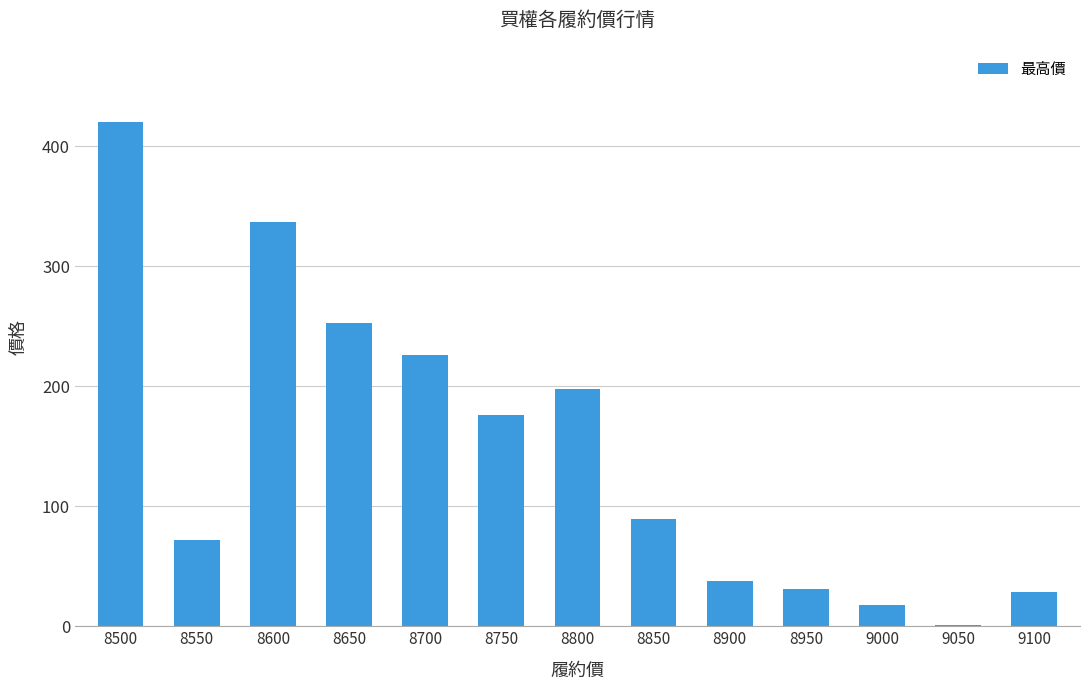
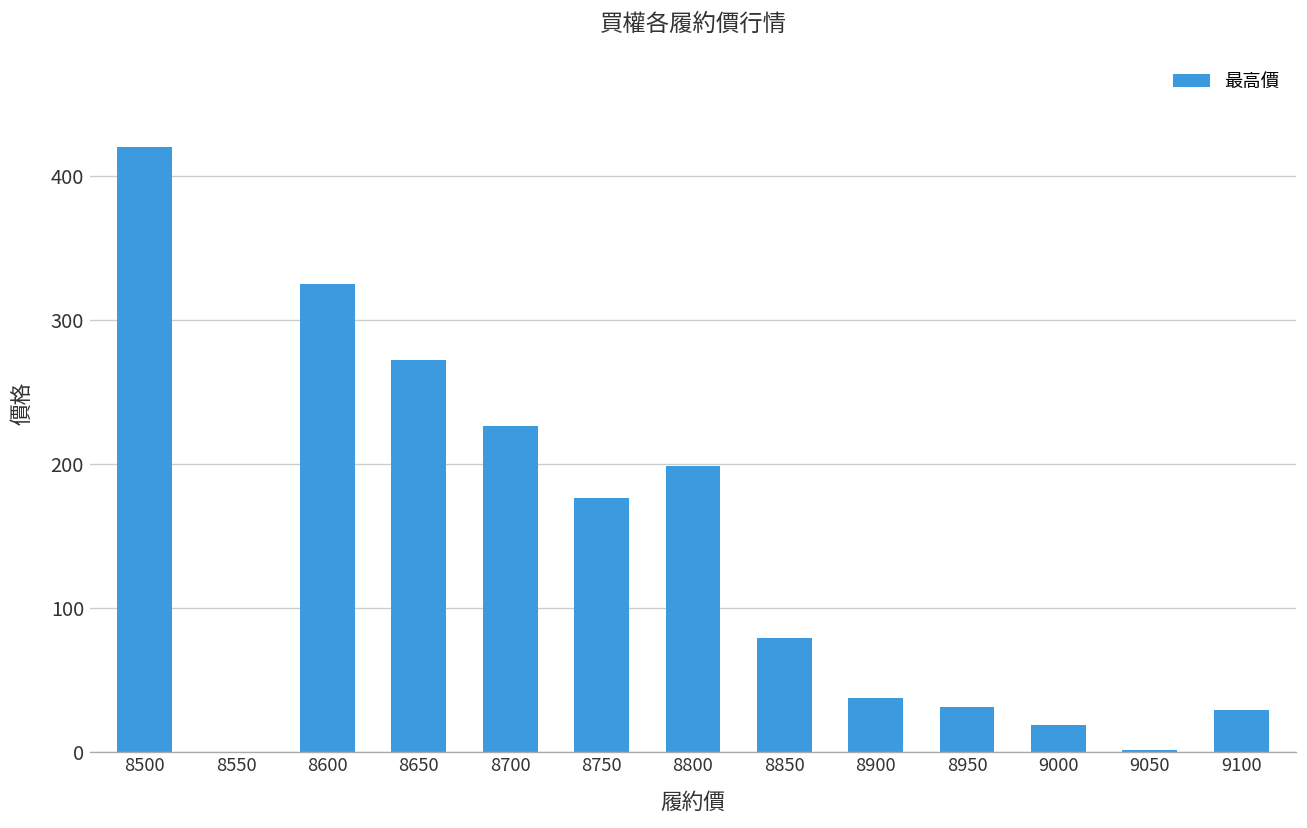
  {
    "8500": 420,
-   "8550": 72,
-   "8600": 337,
-   "8650": 253,
+   "8550": 0,
+   "8600": 325,
+   "8650": 272,
    "8700": 226,
    "8750": 176,
    "8800": 198,
-   "8850": 89,
+   "8850": 79,
    "8900": 38,
    "8950": 31,
    "9000": 18,
    "9100": 29
  }
